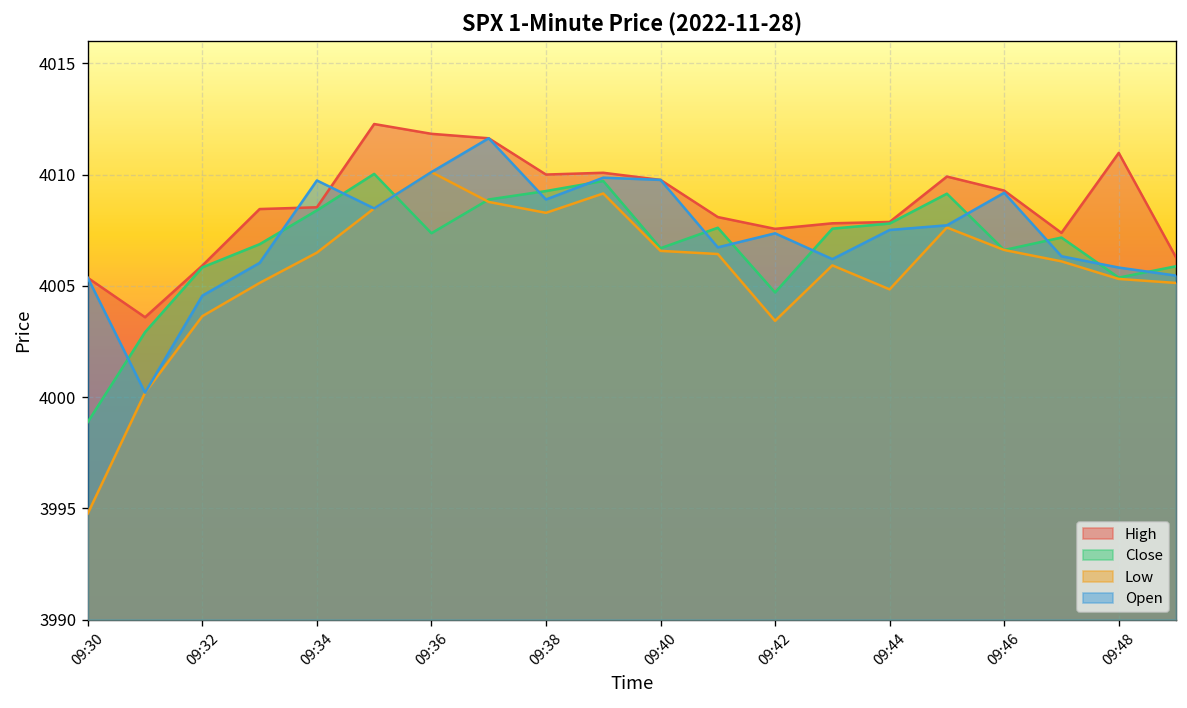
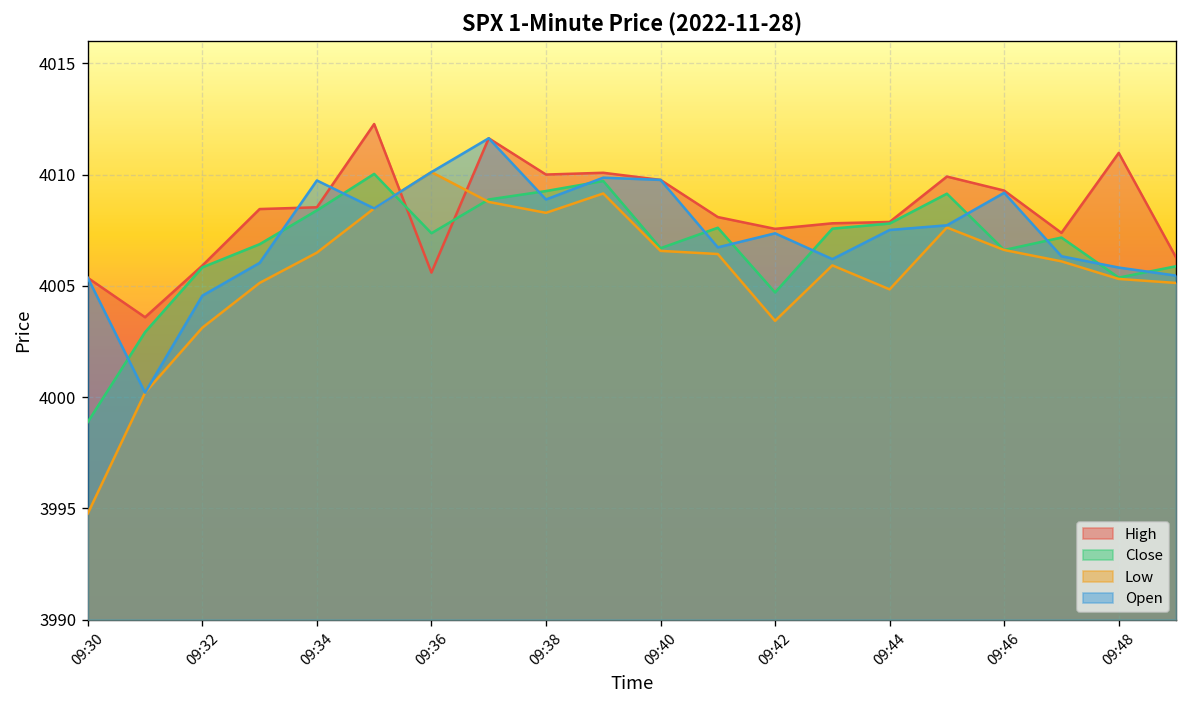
  {
    "High": {
      "09:34": 4008.5,
-     "09:36": 4011.8,
+     "09:36": 4005.6,
      "09:38": 4010.0,
      "09:42": 4007.6,
      "09:48": 4011.0
    },
    "Close": {
      "09:30": 3998.9,
      "09:34": 4008.4,
      "09:36": 4007.4,
      "09:38": 4009.3,
      "09:42": 4004.7
    },
    "Low": {
      "09:30": 3994.8,
-     "09:32": 4003.6,
+     "09:32": 4003.1,
      "09:34": 4006.5,
      "09:38": 4008.3,
      "09:42": 4003.4,
      "09:44": 4004.8
    },
    "Open": {
      "09:32": 4004.6,
      "09:34": 4009.7,
      "09:38": 4008.9,
      "09:42": 4007.4,
      "09:44": 4007.5,
      "09:48": 4005.8
    }
  }
